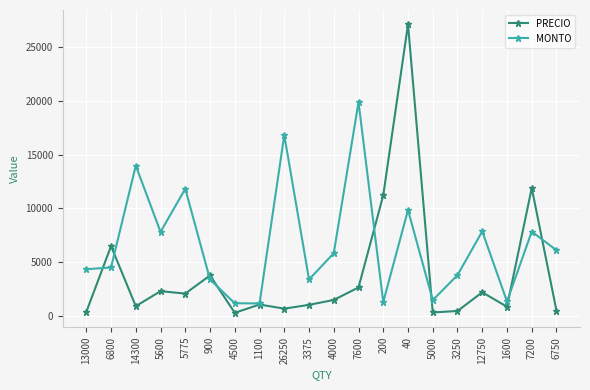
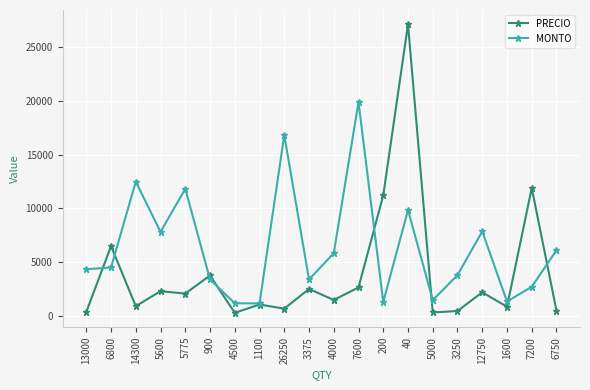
  {
    "PRECIO": {
      "13000": 300,
      "6800": 6500,
      "14300": 900,
      "5600": 2300,
      "5775": 2000,
      "900": 3700,
      "4500": 300,
      "26250": 600,
-     "3375": 1000,
+     "3375": 2500,
      "4000": 1500,
      "7600": 2600,
      "200": 11200,
      "40": 27100,
      "5000": 300,
      "3250": 400,
      "12750": 2200,
      "1600": 800,
      "7200": 11900,
      "6750": 500
    },
    "MONTO": {
      "13000": 4300,
      "6800": 4500,
-     "14300": 14000,
+     "14300": 12500,
      "5600": 7800,
      "5775": 11800,
      "900": 3400,
      "4500": 1100,
      "26250": 16800,
      "3375": 3400,
      "4000": 5800,
      "7600": 19900,
      "200": 1300,
      "40": 9800,
      "5000": 1400,
      "3250": 3800,
      "12750": 7900,
      "1600": 1300,
-     "7200": 7800,
+     "7200": 2700,
      "6750": 6100
    }
  }
